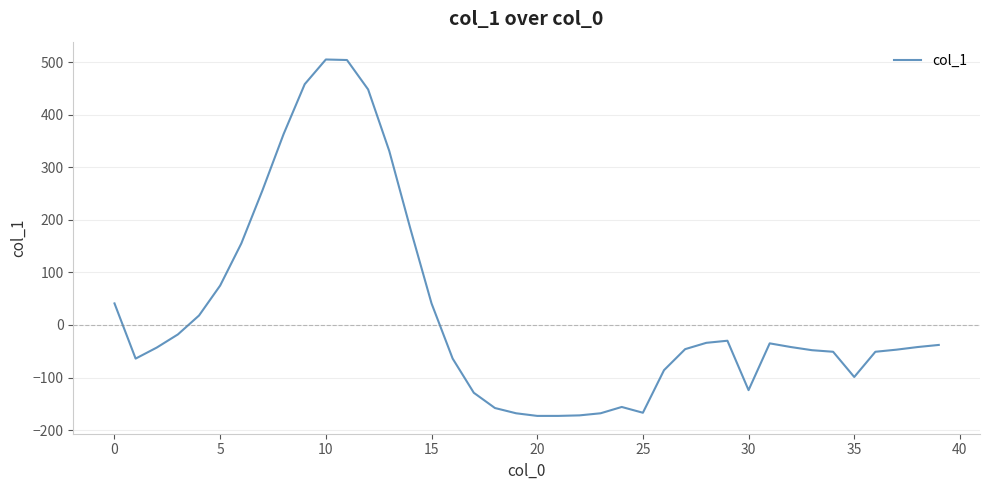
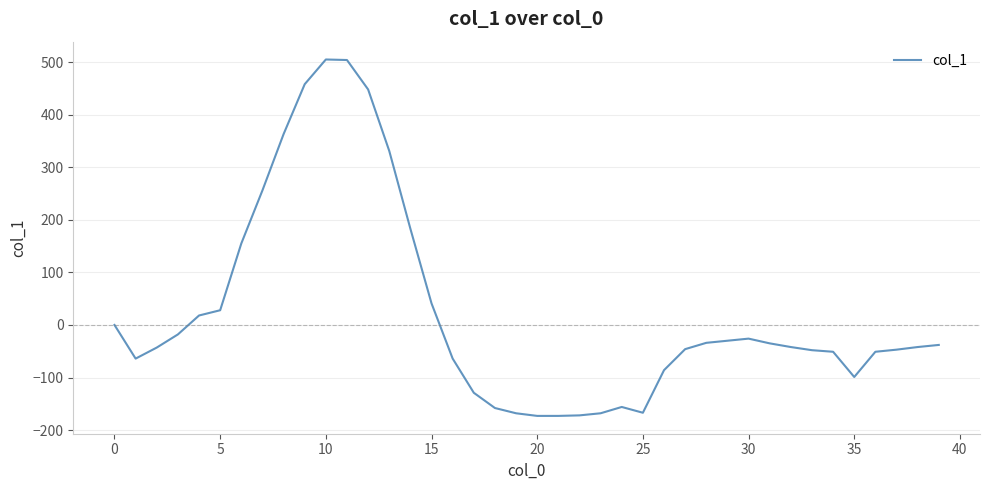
  {
-   "0": 40,
-   "5": 80,
+   "0": 0,
+   "5": 30,
    "10": 510,
    "15": 40,
    "20": -170,
    "25": -170,
-   "30": -120,
+   "30": -30,
    "35": -100
  }
